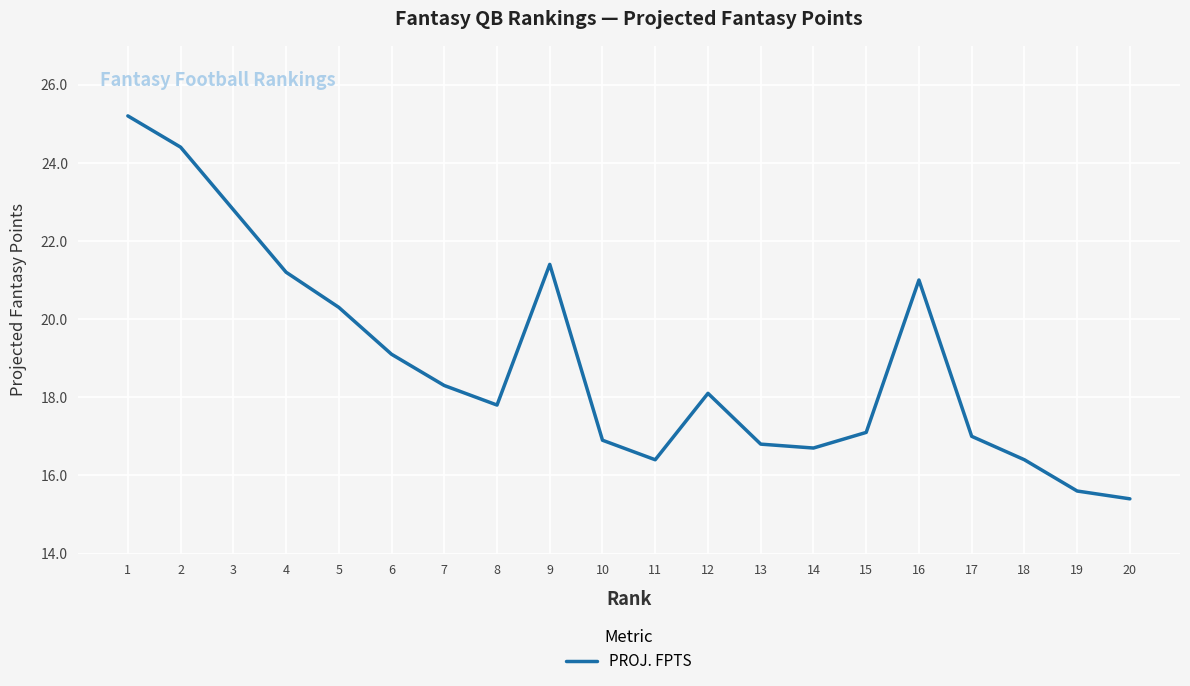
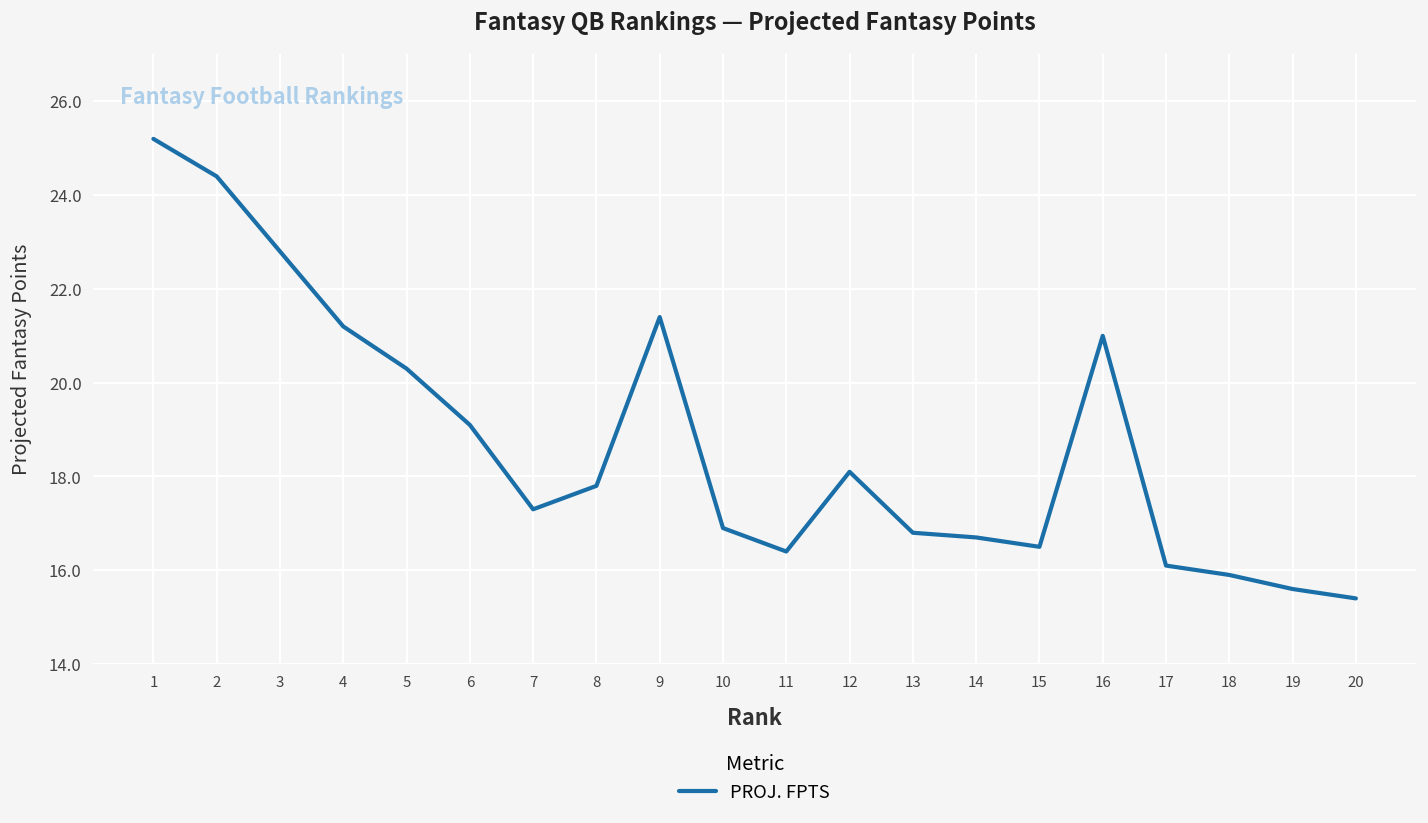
  {
    "1": 25.2,
    "2": 24.4,
    "3": 22.8,
    "4": 21.2,
    "5": 20.3,
    "6": 19.1,
-   "7": 18.3,
+   "7": 17.3,
    "8": 17.8,
    "9": 21.4,
    "10": 16.9,
    "11": 16.4,
    "12": 18.1,
    "13": 16.8,
    "14": 16.7,
-   "15": 17.1,
+   "15": 16.5,
    "16": 21.0,
-   "17": 17.0,
-   "18": 16.4,
+   "17": 16.1,
+   "18": 15.9,
    "19": 15.6,
    "20": 15.4
  }
